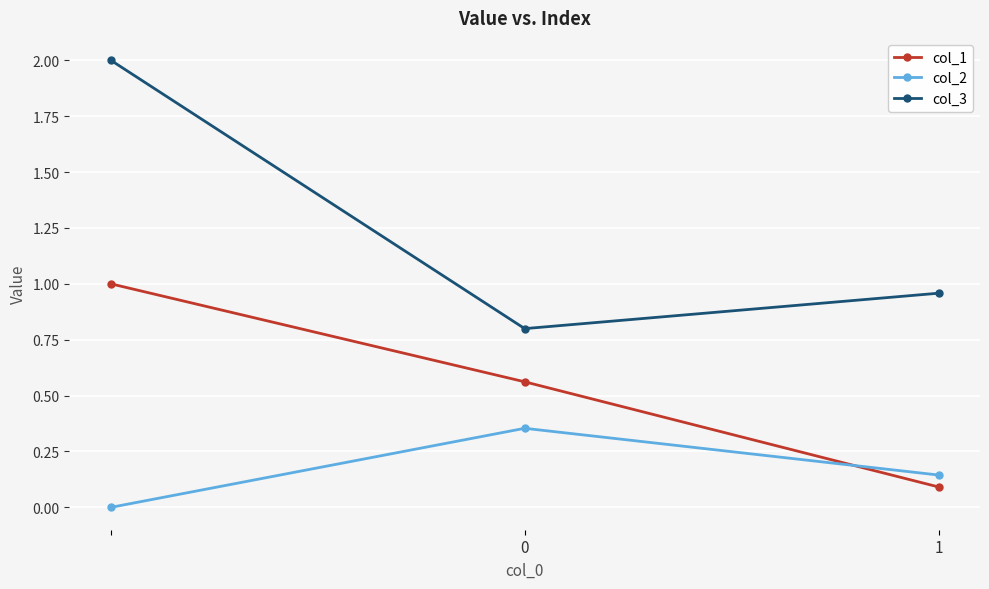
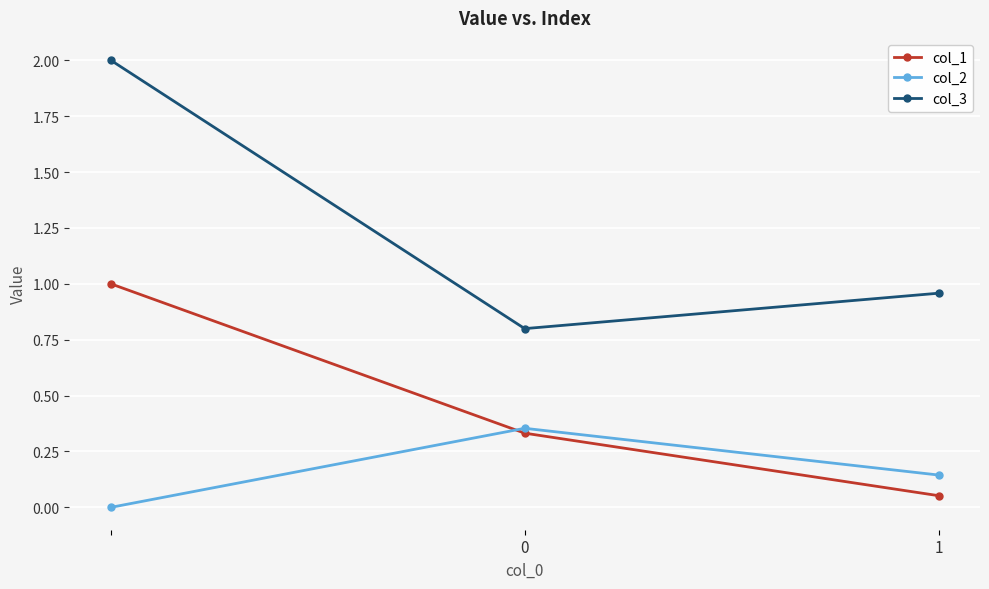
  {
    "col_1": {
-     "0": 0.56,
-     "1": 0.09
+     "0": 0.33,
+     "1": 0.05
    },
    "col_2": {
      "0": 0.35,
      "1": 0.14
    },
    "col_3": {
      "0": 0.80,
      "1": 0.96
    }
  }
